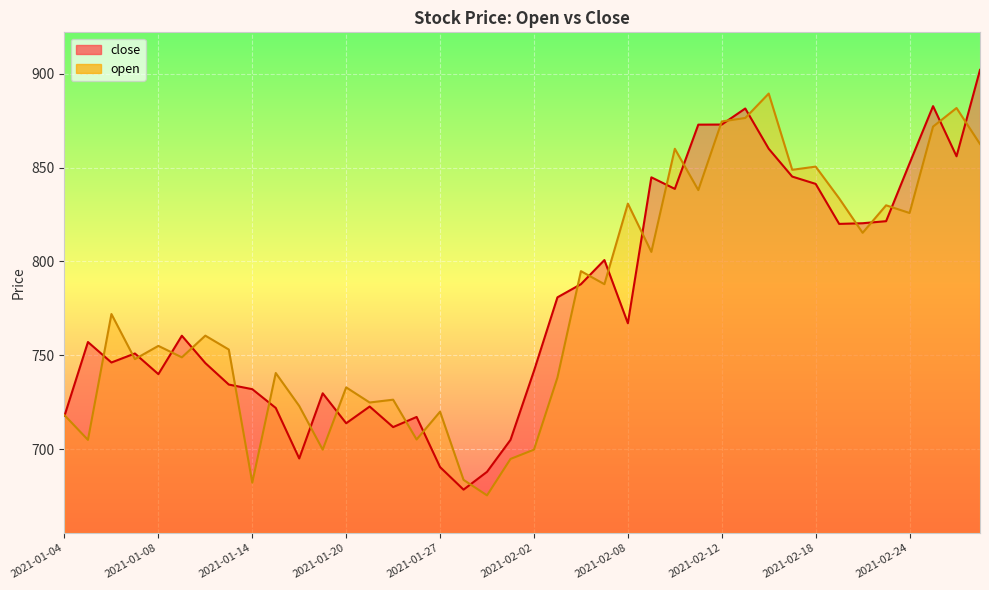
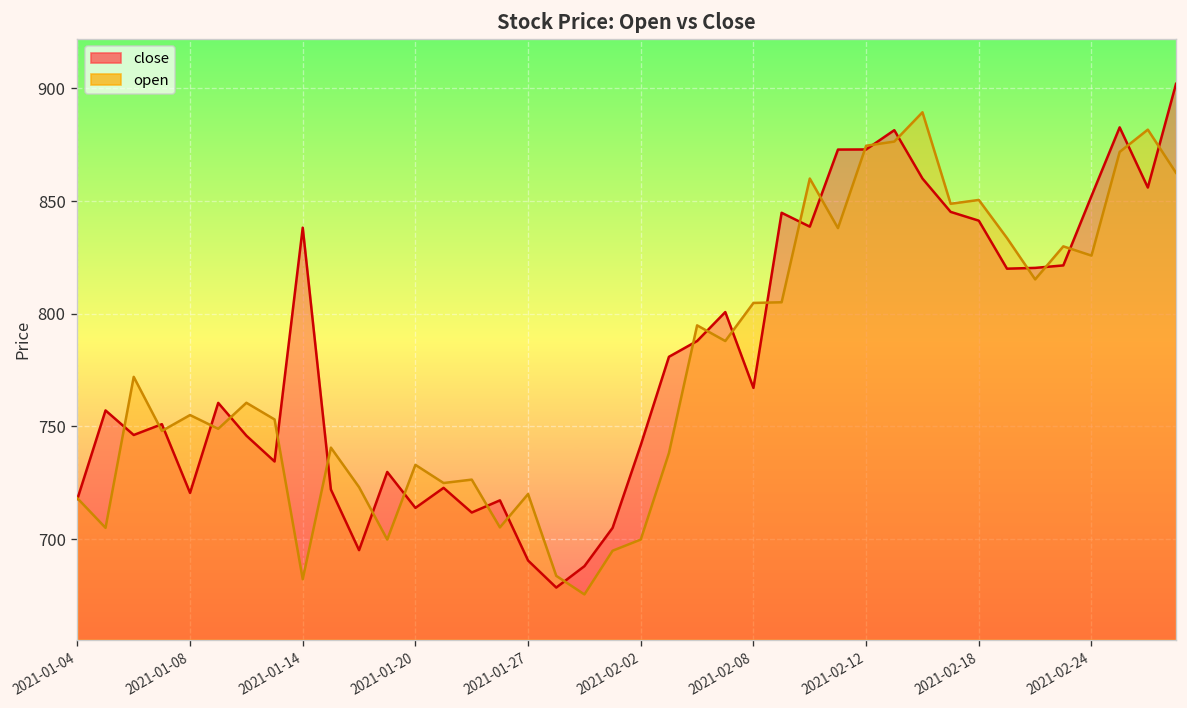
  {
    "close": {
-     "2021-01-08": 740,
-     "2021-01-14": 732,
+     "2021-01-08": 721,
+     "2021-01-14": 838,
      "2021-01-20": 714,
      "2021-01-27": 691,
      "2021-02-02": 742,
      "2021-02-08": 767,
      "2021-02-12": 873,
      "2021-02-18": 841,
      "2021-02-24": 852
    },
    "open": {
      "2021-01-08": 755,
      "2021-01-14": 682,
      "2021-01-20": 733,
      "2021-01-27": 720,
      "2021-02-02": 700,
-     "2021-02-08": 831,
+     "2021-02-08": 805,
      "2021-02-12": 875,
      "2021-02-18": 851,
      "2021-02-24": 826
    }
  }
